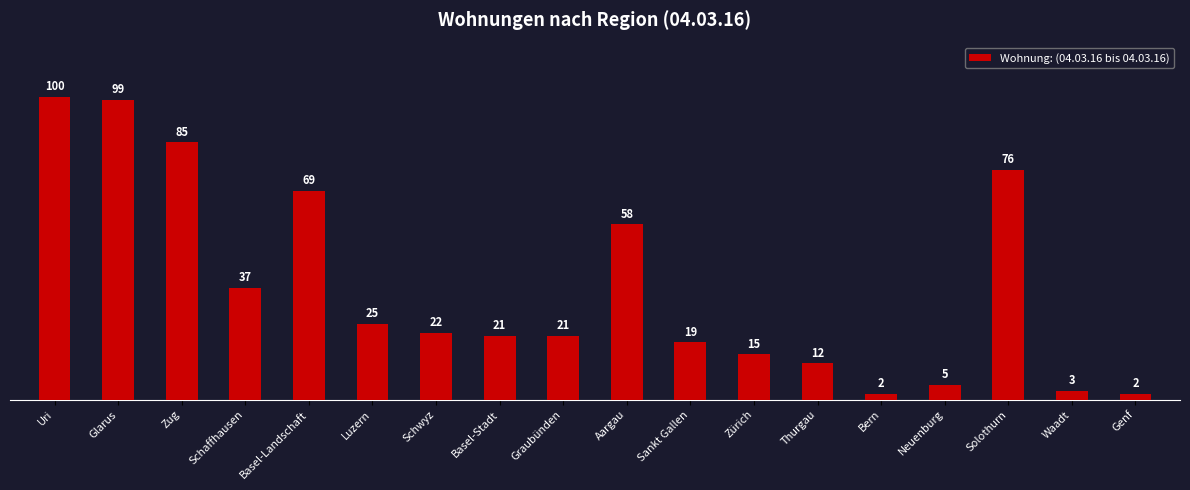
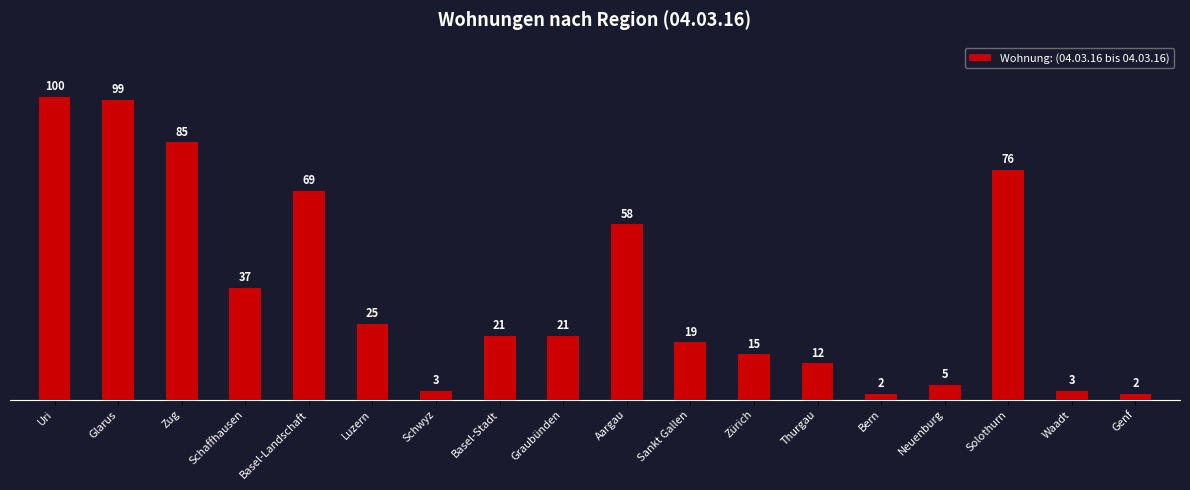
  {
    "Uri": 100,
    "Glarus": 99,
    "Zug": 85,
    "Schaffhausen": 37,
    "Basel-Landschaft": 69,
    "Luzern": 25,
-   "Schwyz": 22,
+   "Schwyz": 3,
    "Basel-Stadt": 21,
    "Graubünden": 21,
    "Aargau": 58,
    "Sankt Gallen": 19,
    "Zürich": 15,
    "Thurgau": 12,
    "Bern": 2,
    "Neuenburg": 5,
    "Solothurn": 76,
    "Waadt": 3,
    "Genf": 2
  }
